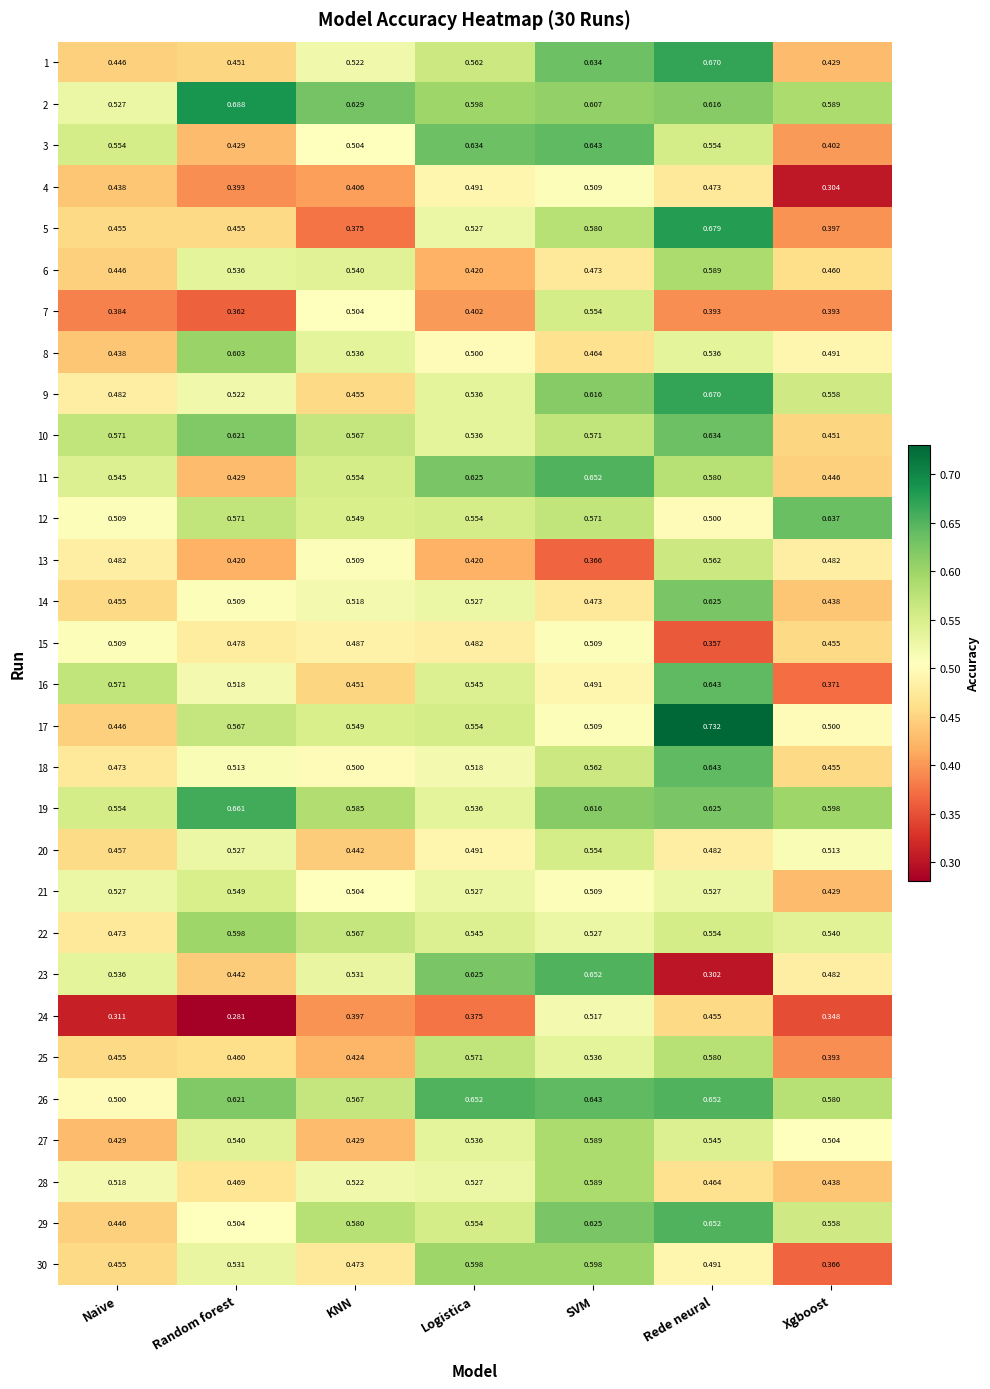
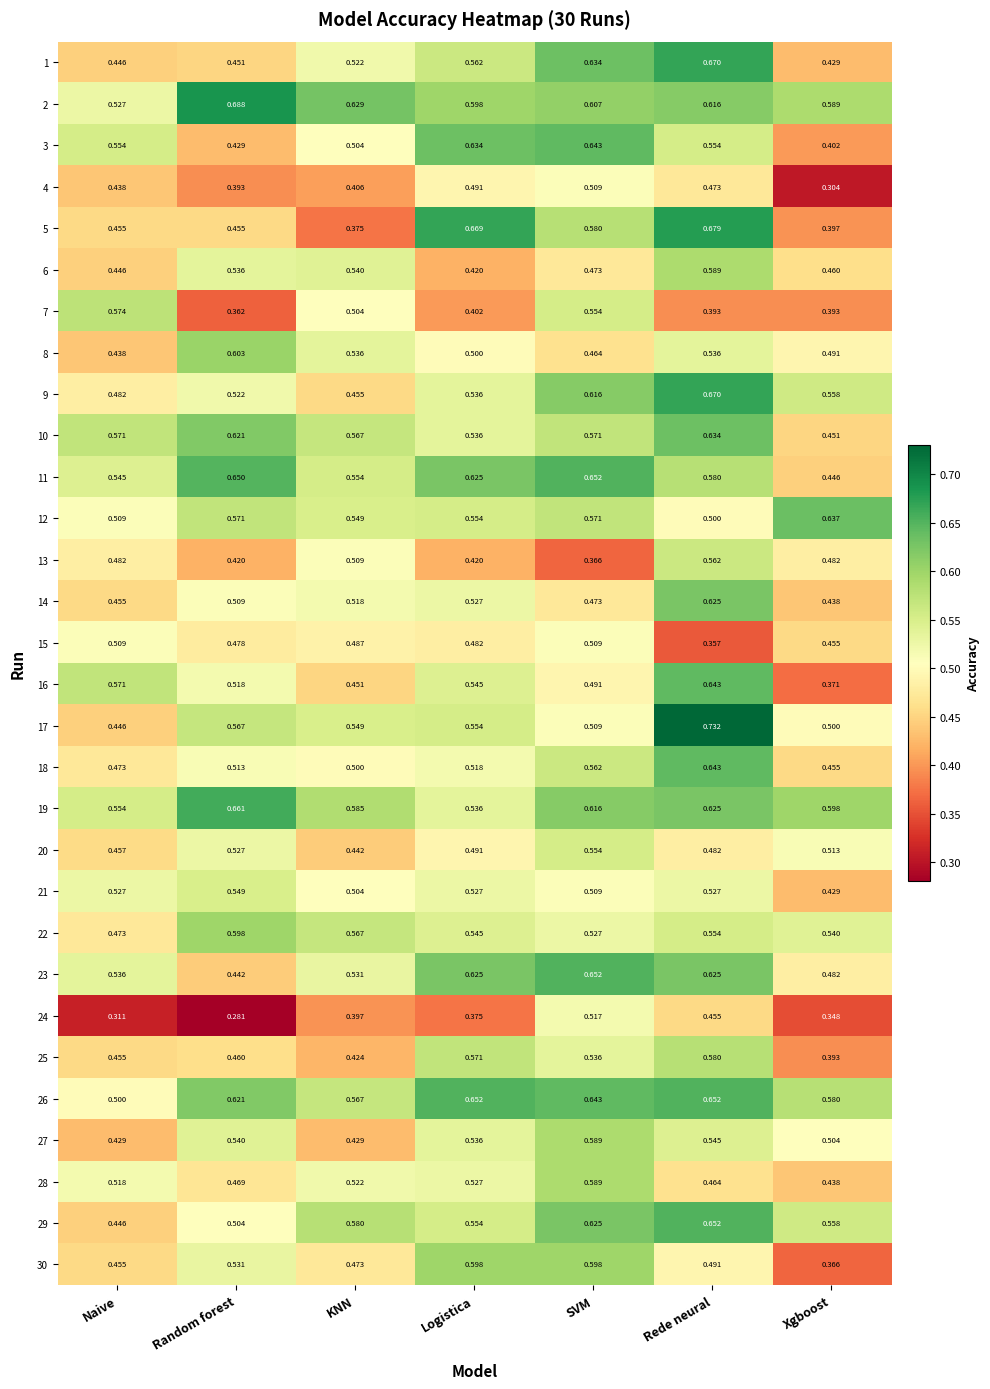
  {
    "5": {
      "Naive": 0.455,
      "Random forest": 0.455,
      "KNN": 0.375,
-     "Logistica": 0.527,
+     "Logistica": 0.669,
      "SVM": 0.580,
      "Rede neural": 0.679,
      "Xgboost": 0.397
    },
    "7": {
-     "Naive": 0.384,
+     "Naive": 0.574,
      "Random forest": 0.362,
      "KNN": 0.504,
      "Logistica": 0.402,
      "SVM": 0.554,
      "Rede neural": 0.393,
      "Xgboost": 0.393
    },
    "11": {
      "Naive": 0.545,
-     "Random forest": 0.429,
+     "Random forest": 0.650,
      "KNN": 0.554,
      "Logistica": 0.625,
      "SVM": 0.652,
      "Rede neural": 0.580,
      "Xgboost": 0.446
    },
    "23": {
      "Naive": 0.536,
      "Random forest": 0.442,
      "KNN": 0.531,
      "Logistica": 0.625,
      "SVM": 0.652,
-     "Rede neural": 0.302,
+     "Rede neural": 0.625,
      "Xgboost": 0.482
    }
  }
